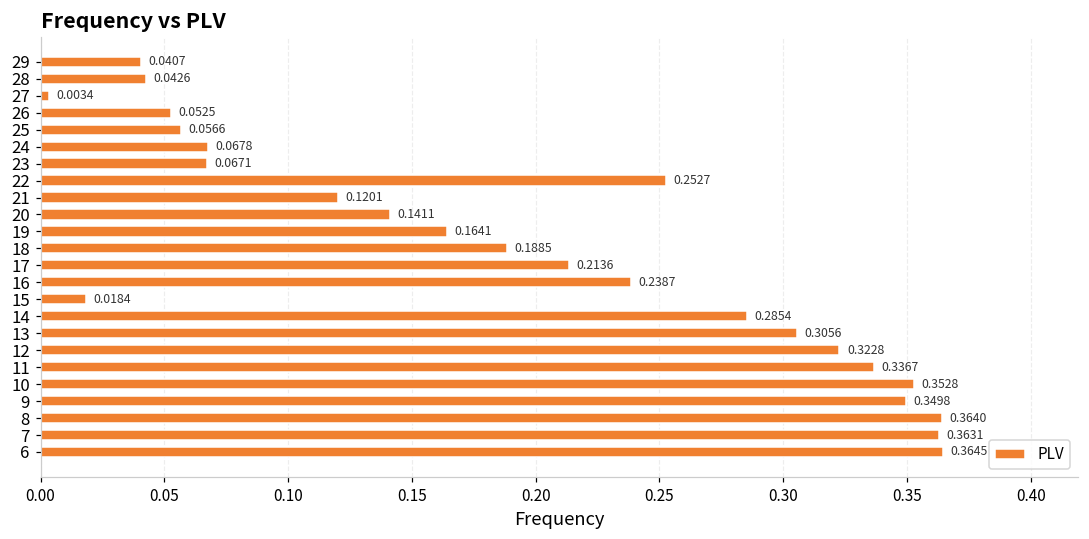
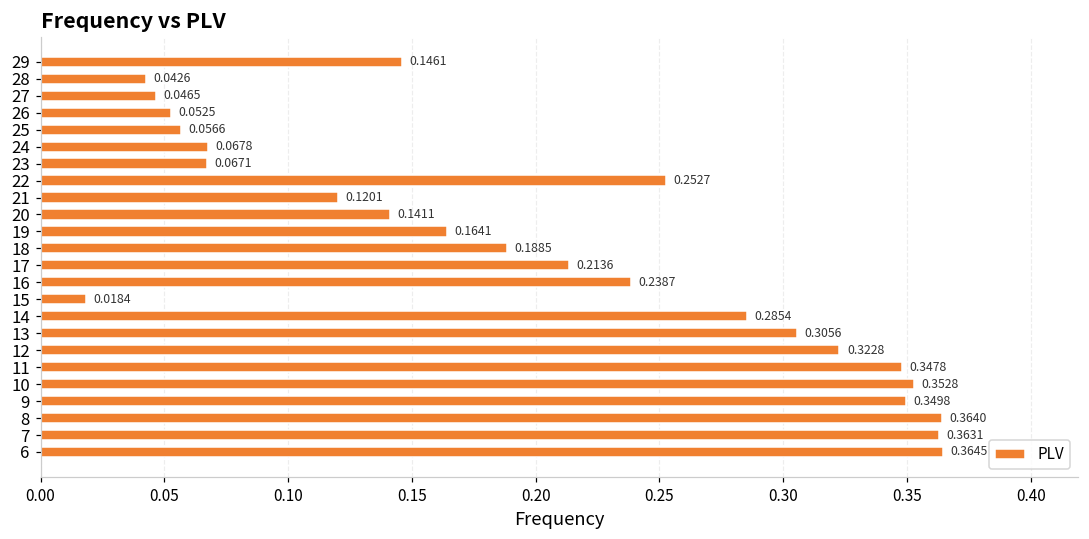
  {
-   "29": 0.0407,
+   "29": 0.1461,
    "28": 0.0426,
-   "27": 0.0034,
+   "27": 0.0465,
    "26": 0.0525,
    "25": 0.0566,
    "24": 0.0678,
    "23": 0.0671,
    "22": 0.2527,
    "21": 0.1201,
    "20": 0.1411,
    "19": 0.1641,
    "18": 0.1885,
    "17": 0.2136,
    "16": 0.2387,
    "15": 0.0184,
    "14": 0.2854,
    "13": 0.3056,
    "12": 0.3228,
-   "11": 0.3367,
+   "11": 0.3478,
    "10": 0.3528,
    "9": 0.3498,
    "8": 0.3640,
    "7": 0.3631,
    "6": 0.3645
  }
